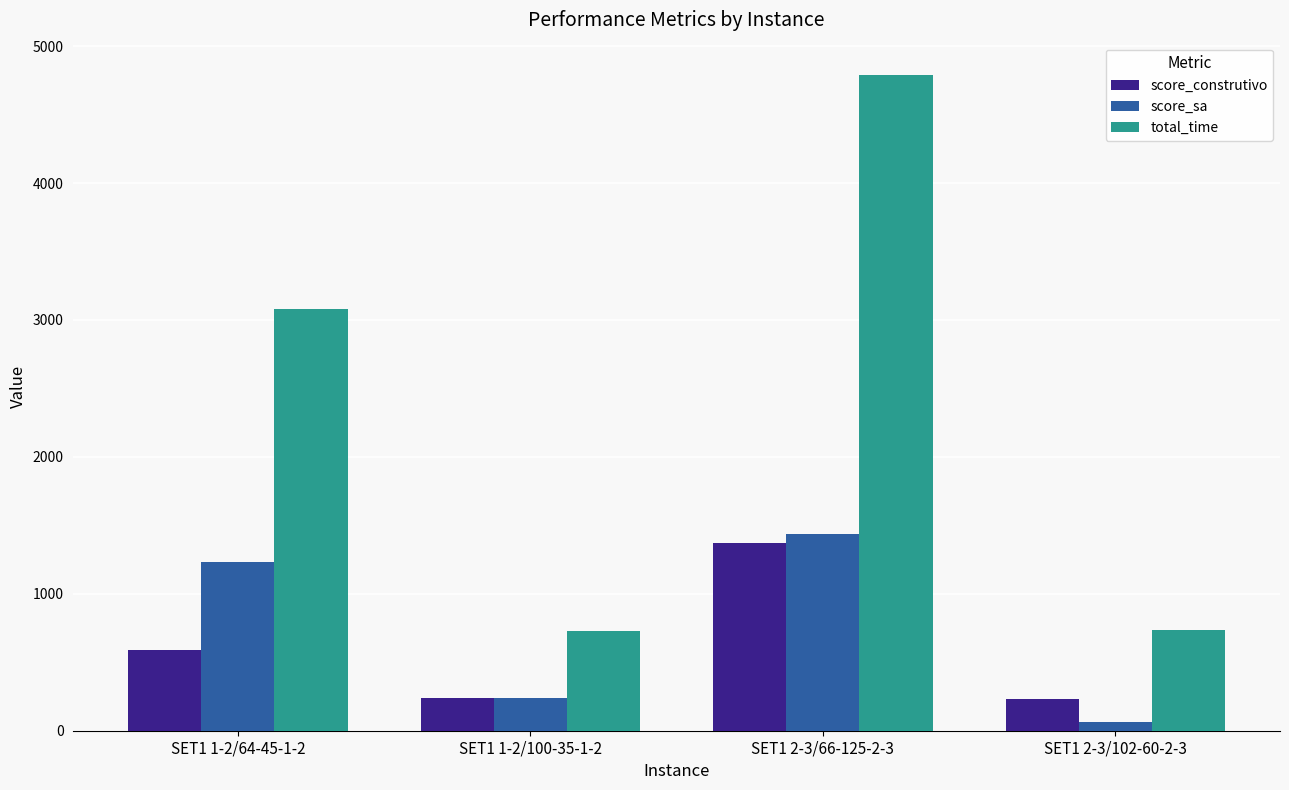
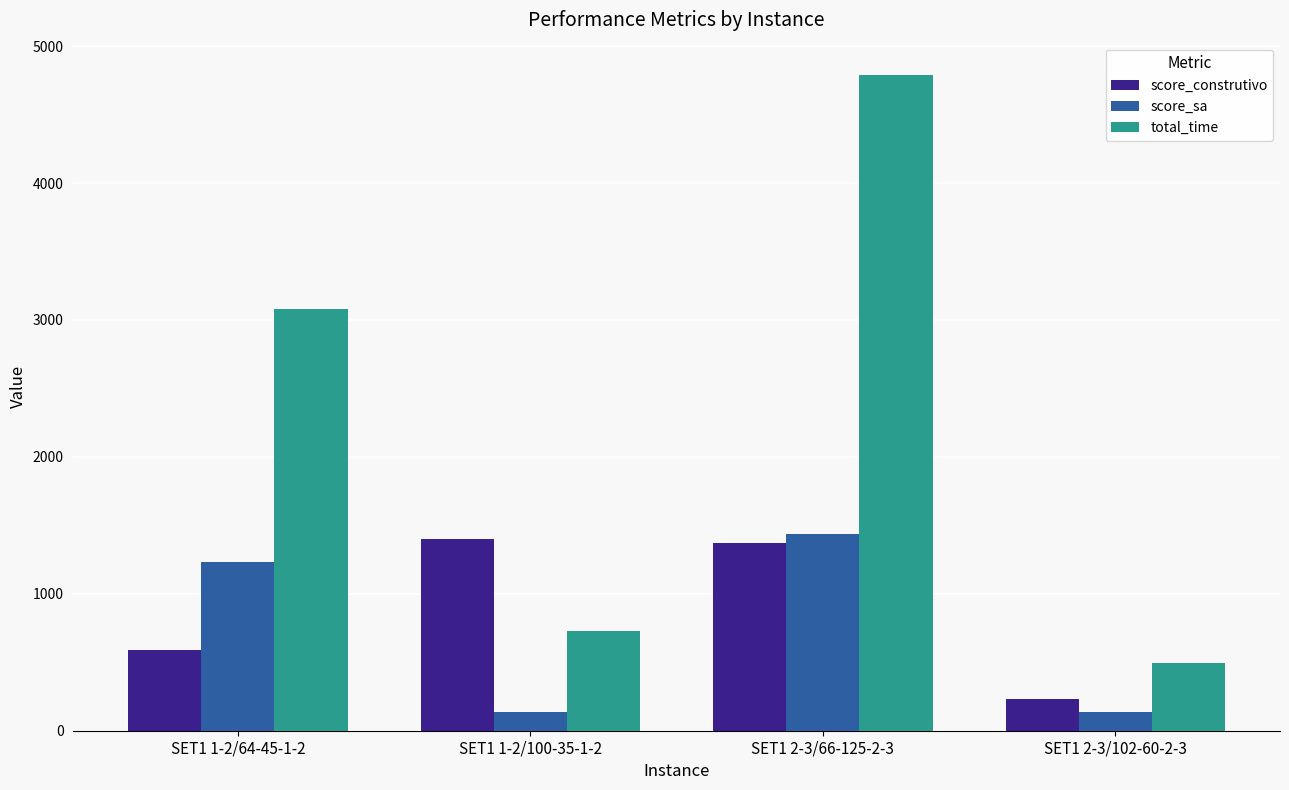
  {
    "score_construtivo": {
      "SET1 1-2/64-45-1-2": 590,
-     "SET1 1-2/100-35-1-2": 240,
+     "SET1 1-2/100-35-1-2": 1400,
      "SET1 2-3/66-125-2-3": 1370,
      "SET1 2-3/102-60-2-3": 230
    },
    "score_sa": {
      "SET1 1-2/64-45-1-2": 1230,
-     "SET1 1-2/100-35-1-2": 240,
+     "SET1 1-2/100-35-1-2": 140,
      "SET1 2-3/66-125-2-3": 1440,
-     "SET1 2-3/102-60-2-3": 70
+     "SET1 2-3/102-60-2-3": 140
    },
    "total_time": {
      "SET1 1-2/64-45-1-2": 3080,
      "SET1 1-2/100-35-1-2": 730,
      "SET1 2-3/66-125-2-3": 4790,
-     "SET1 2-3/102-60-2-3": 740
+     "SET1 2-3/102-60-2-3": 490
    }
  }
